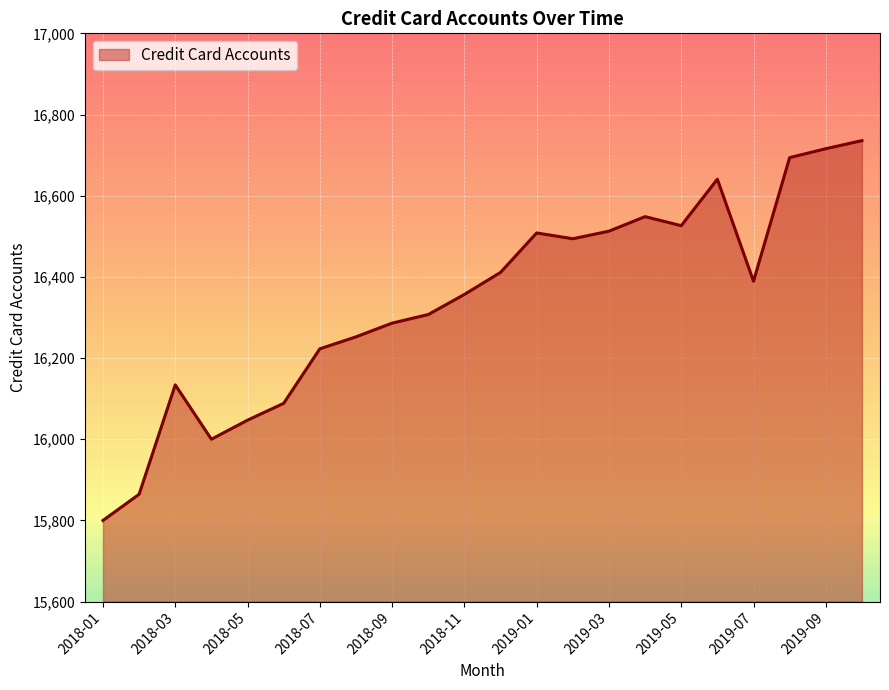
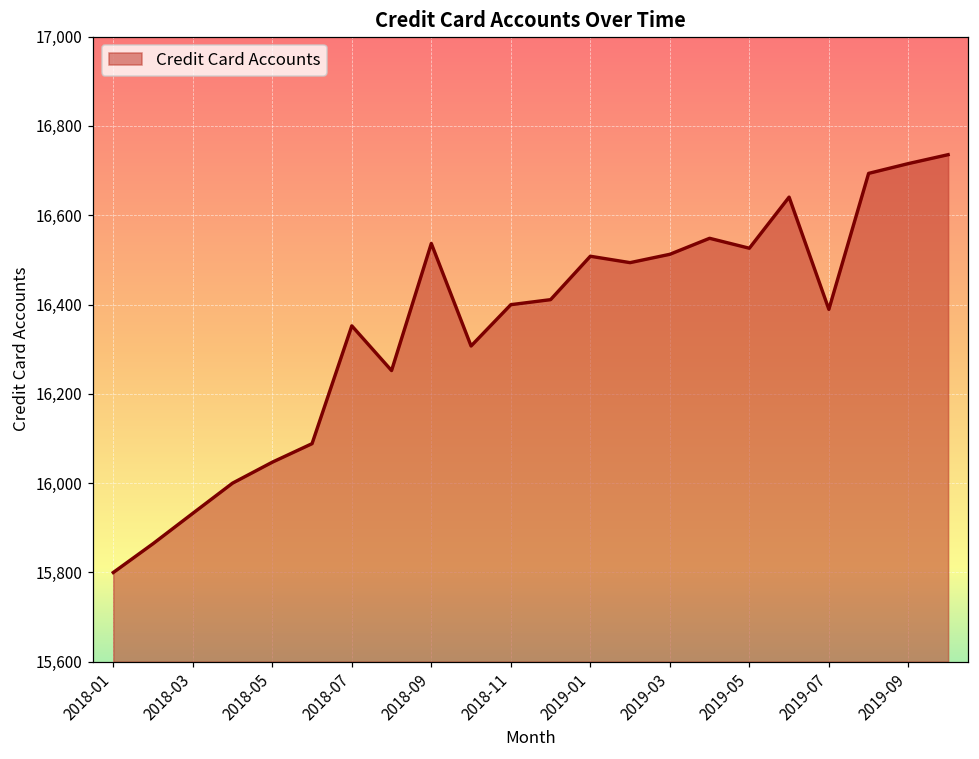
  {
    "2018-01": "15,800",
-   "2018-03": "16,130",
+   "2018-03": "15,930",
    "2018-05": "16,050",
-   "2018-07": "16,220",
-   "2018-09": "16,290",
-   "2018-11": "16,360",
+   "2018-07": "16,350",
+   "2018-09": "16,540",
+   "2018-11": "16,400",
    "2019-01": "16,510",
    "2019-03": "16,510",
    "2019-05": "16,530",
    "2019-07": "16,390",
    "2019-09": "16,720"
  }
